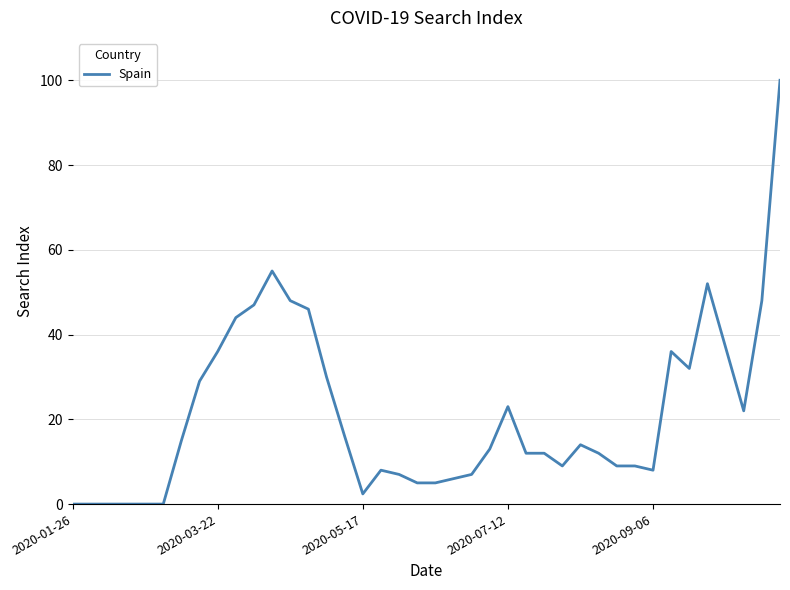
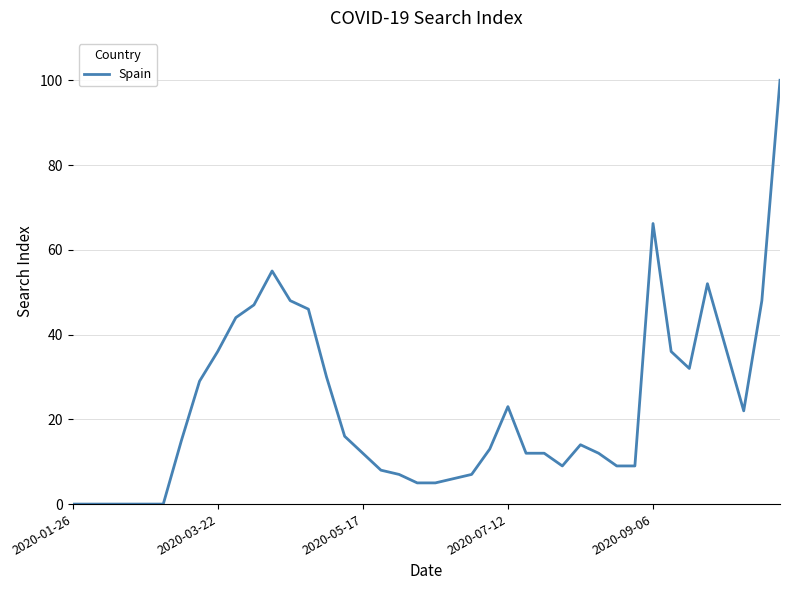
  {
    "2020-01-26": 0,
    "2020-03-22": 36,
-   "2020-05-17": 2,
+   "2020-05-17": 12,
    "2020-07-12": 23,
-   "2020-09-06": 8
+   "2020-09-06": 66
  }
